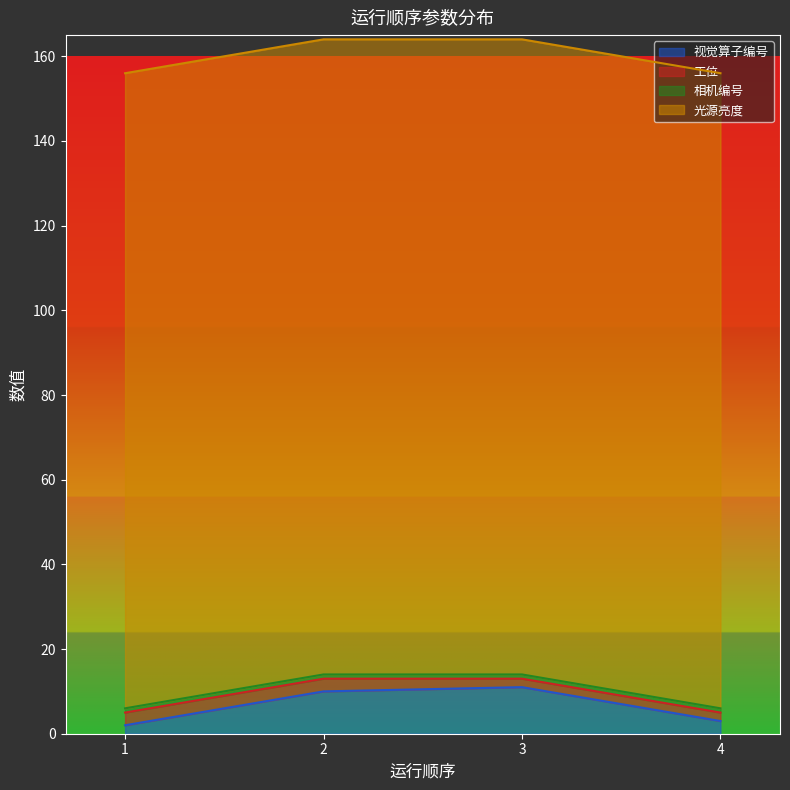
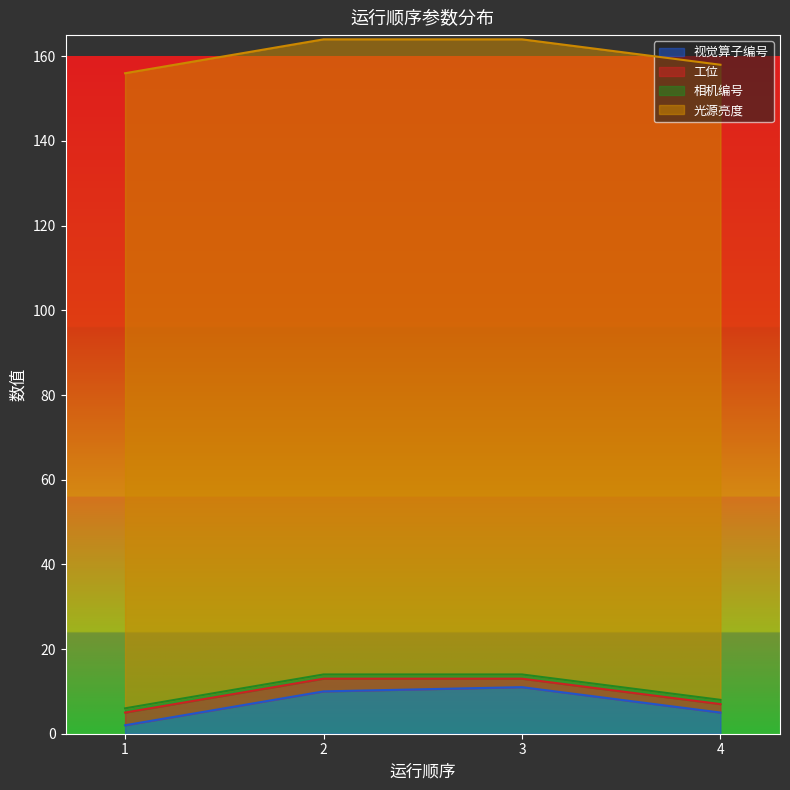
  {
    "视觉算子编号": {
      "1": 2,
      "2": 10,
      "3": 11,
-     "4": 3
+     "4": 5
    },
    "工位": {
      "1": 3,
      "2": 3,
      "3": 2,
      "4": 2
    },
    "相机编号": {
      "1": 1,
      "2": 1,
      "3": 1,
      "4": 1
    },
    "光源亮度": {
      "1": 150,
      "2": 150,
      "3": 150
    }
  }
